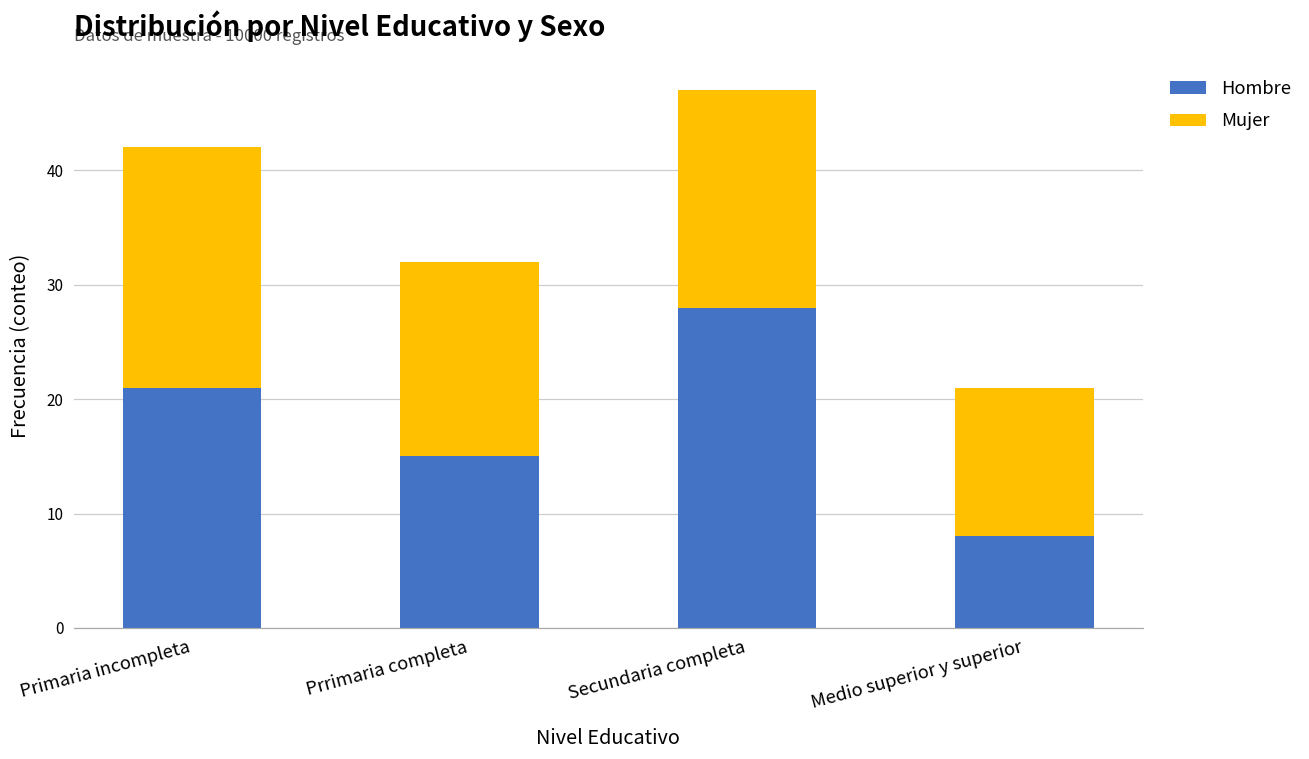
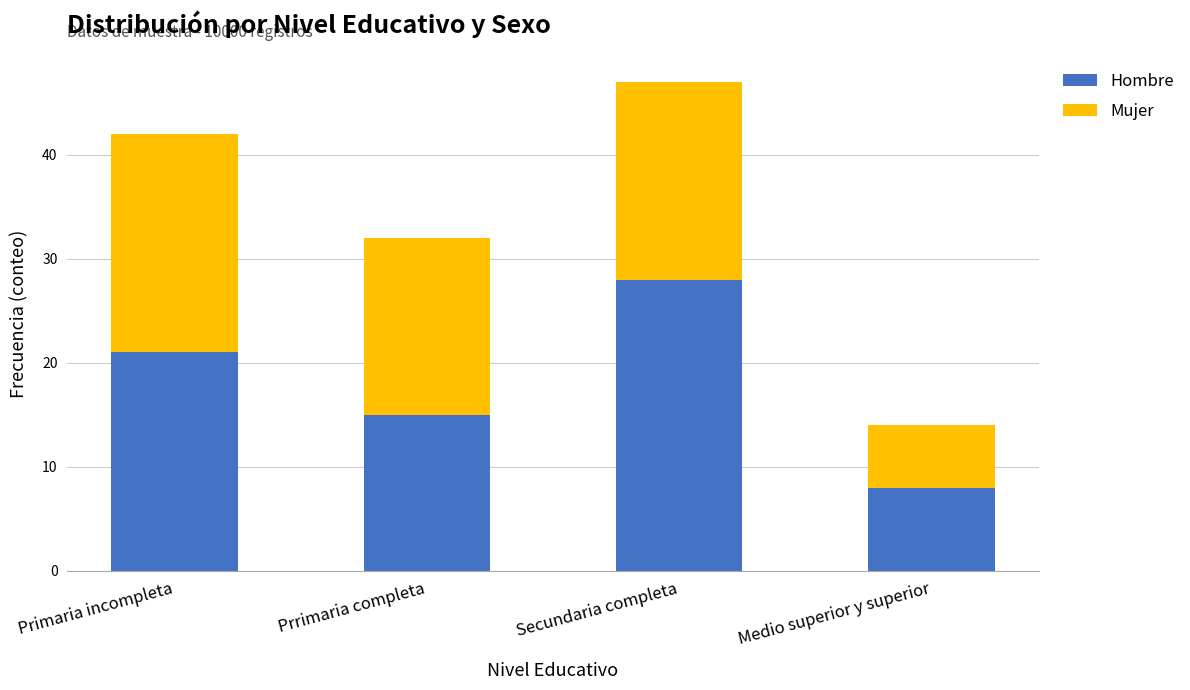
  {
    "Hombre": {
      "Primaria incompleta": 21,
      "Prrimaria completa": 15,
      "Secundaria completa": 28,
      "Medio superior y superior": 8
    },
    "Mujer": {
      "Primaria incompleta": 21,
      "Prrimaria completa": 17,
      "Secundaria completa": 19,
-     "Medio superior y superior": 13
+     "Medio superior y superior": 6
    }
  }
